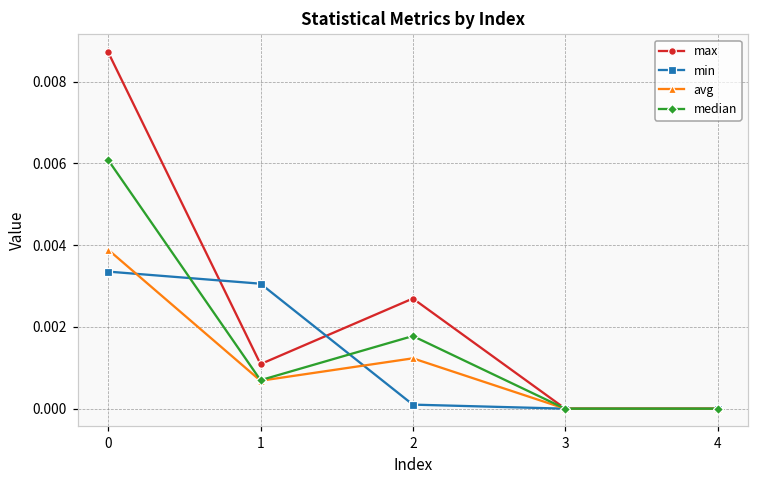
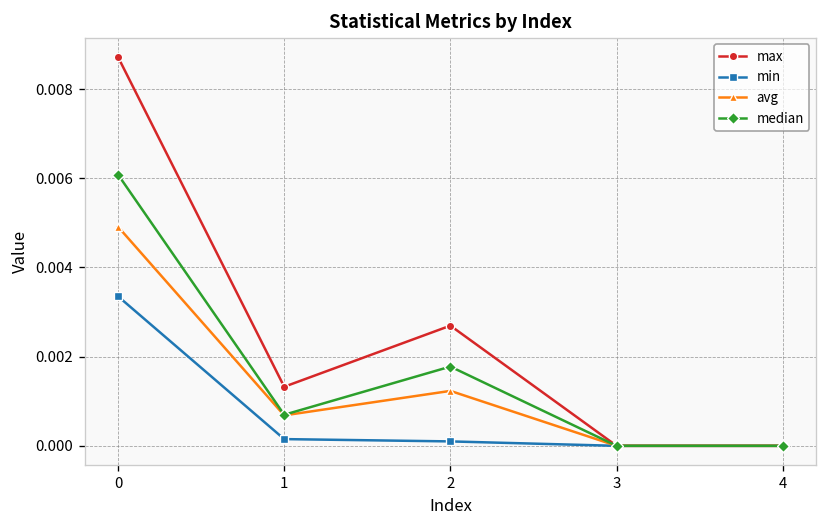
  {
    "max": {
      "0": 0.0087,
-     "1": 0.0011,
+     "1": 0.0013,
      "2": 0.0027
    },
    "min": {
      "0": 0.0034,
-     "1": 0.0031,
+     "1": 0.0002,
      "2": 0.0001
    },
    "avg": {
-     "0": 0.0039,
+     "0": 0.0049,
      "2": 0.0012
    },
    "median": {
      "0": 0.0061,
      "2": 0.0018
    }
  }
